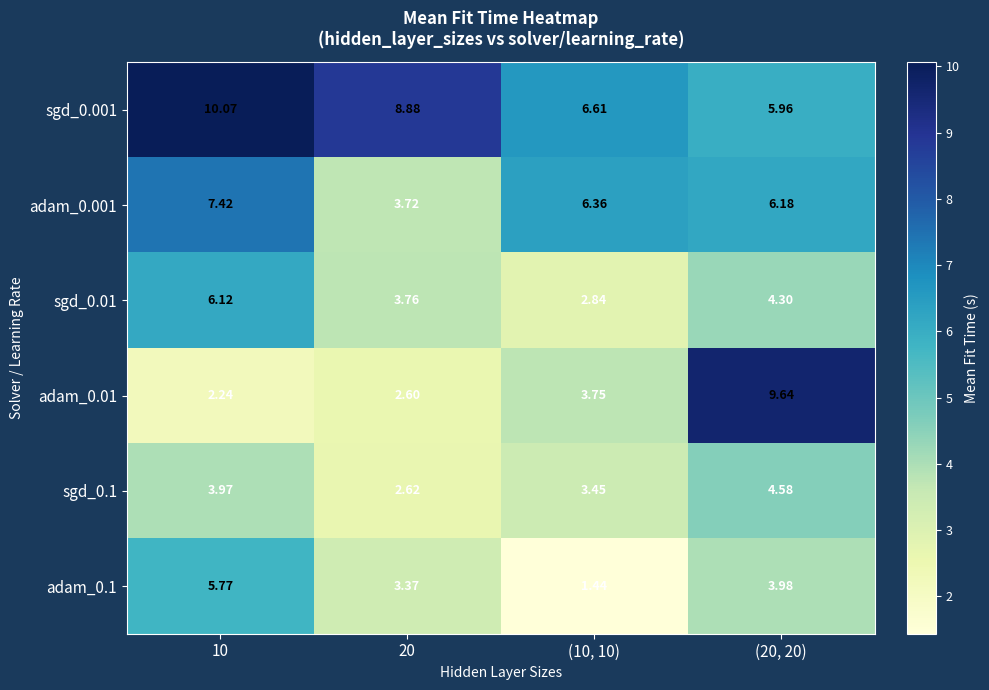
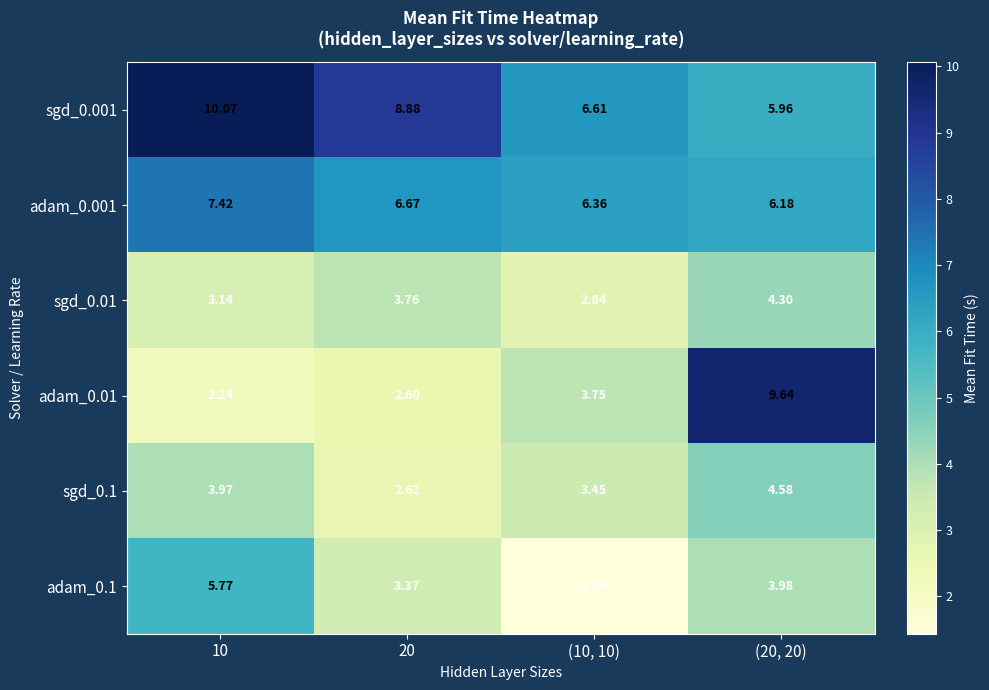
  {
    "sgd_0.001": {
      "10": 10.07,
      "20": 8.88,
      "(10, 10)": 6.61,
      "(20, 20)": 5.96
    },
    "adam_0.001": {
      "10": 7.42,
-     "20": 3.72,
+     "20": 6.67,
      "(10, 10)": 6.36,
      "(20, 20)": 6.18
    },
    "sgd_0.01": {
-     "10": 6.12,
+     "10": 3.14,
      "20": 3.76,
      "(10, 10)": 2.84,
      "(20, 20)": 4.30
    },
    "adam_0.01": {
      "10": 2.24,
      "20": 2.60,
      "(10, 10)": 3.75,
      "(20, 20)": 9.64
    },
    "sgd_0.1": {
      "10": 3.97,
      "20": 2.62,
      "(10, 10)": 3.45,
      "(20, 20)": 4.58
    },
    "adam_0.1": {
      "10": 5.77,
      "20": 3.37,
      "(20, 20)": 3.98
    }
  }
